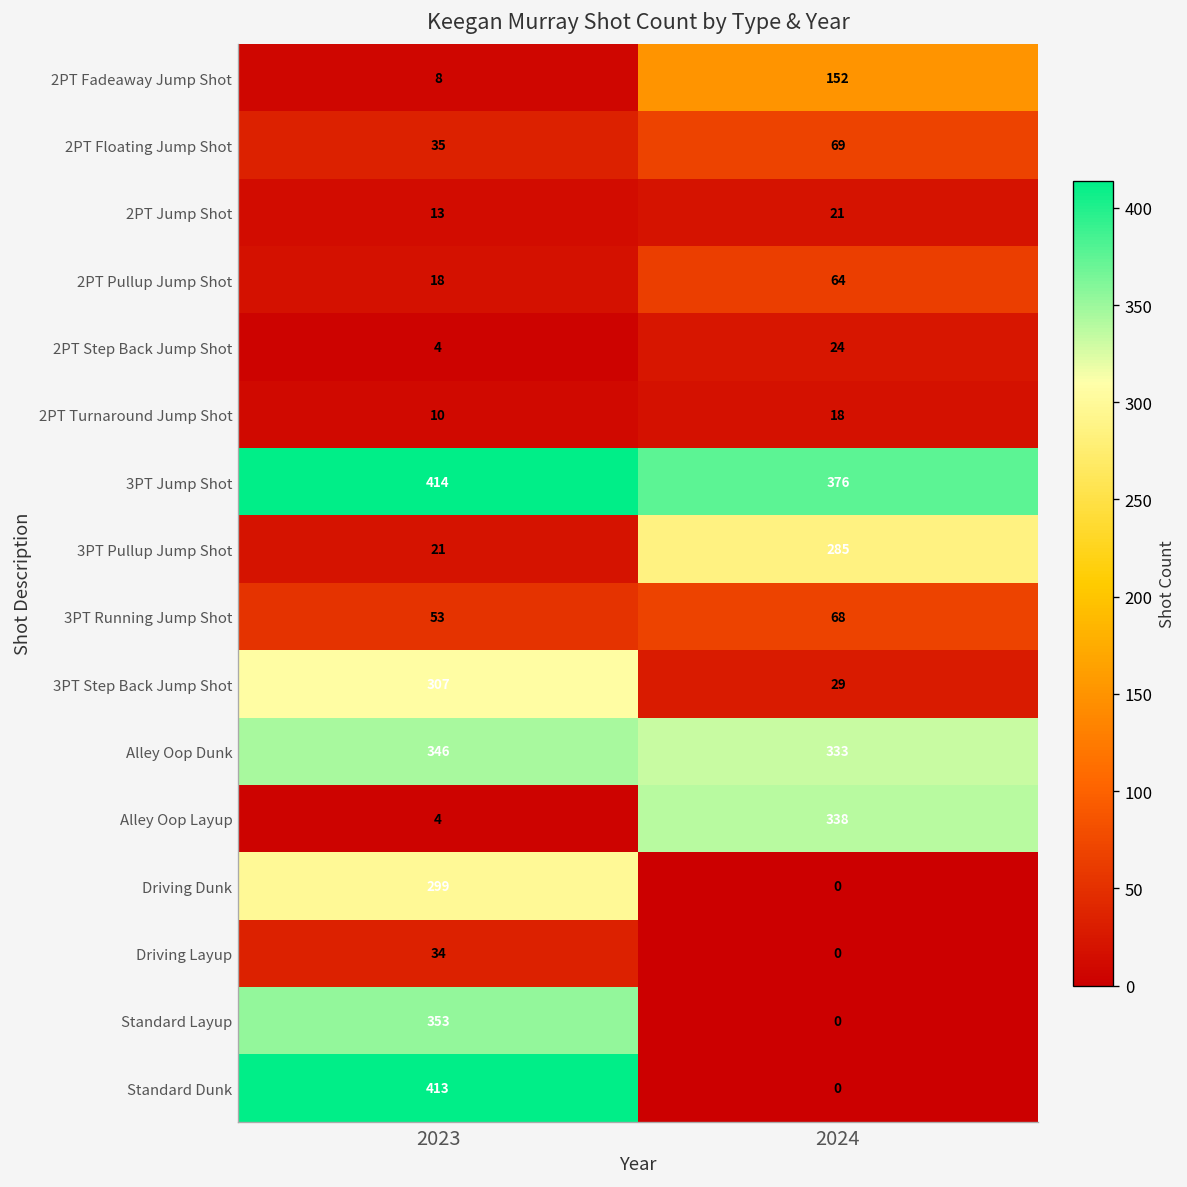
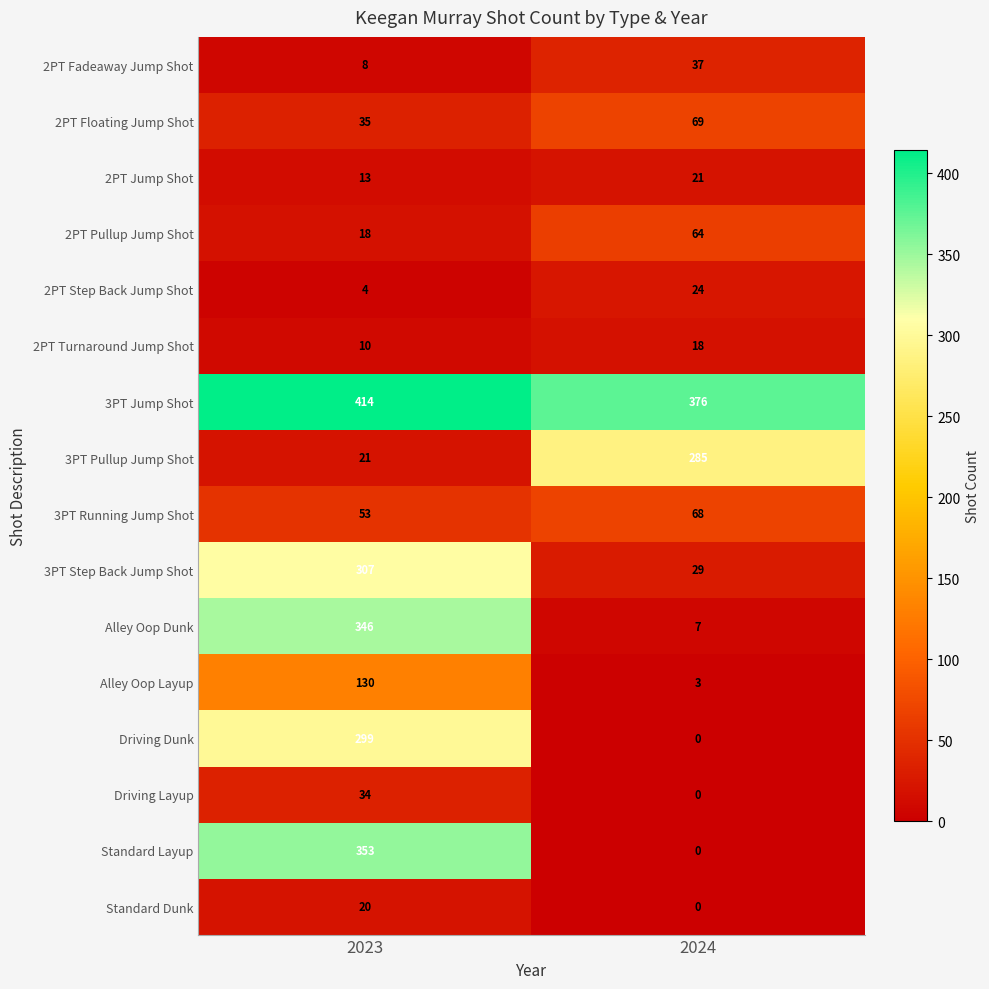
  {
    "2PT Fadeaway Jump Shot": {
      "2023": 8,
-     "2024": 152
+     "2024": 37
    },
    "2PT Floating Jump Shot": {
      "2023": 35,
      "2024": 69
    },
    "2PT Jump Shot": {
      "2023": 13,
      "2024": 21
    },
    "2PT Pullup Jump Shot": {
      "2023": 18,
      "2024": 64
    },
    "2PT Step Back Jump Shot": {
      "2023": 4,
      "2024": 24
    },
    "2PT Turnaround Jump Shot": {
      "2023": 10,
      "2024": 18
    },
    "3PT Jump Shot": {
      "2023": 414,
      "2024": 376
    },
    "3PT Pullup Jump Shot": {
      "2023": 21,
      "2024": 285
    },
    "3PT Running Jump Shot": {
      "2023": 53,
      "2024": 68
    },
    "3PT Step Back Jump Shot": {
      "2023": 307,
      "2024": 29
    },
    "Alley Oop Dunk": {
      "2023": 346,
-     "2024": 333
+     "2024": 7
    },
    "Alley Oop Layup": {
-     "2023": 4,
-     "2024": 338
+     "2023": 130,
+     "2024": 3
    },
    "Driving Dunk": {
      "2023": 299,
      "2024": 0
    },
    "Driving Layup": {
      "2023": 34,
      "2024": 0
    },
    "Standard Layup": {
      "2023": 353,
      "2024": 0
    },
    "Standard Dunk": {
-     "2023": 413,
+     "2023": 20,
      "2024": 0
    }
  }
